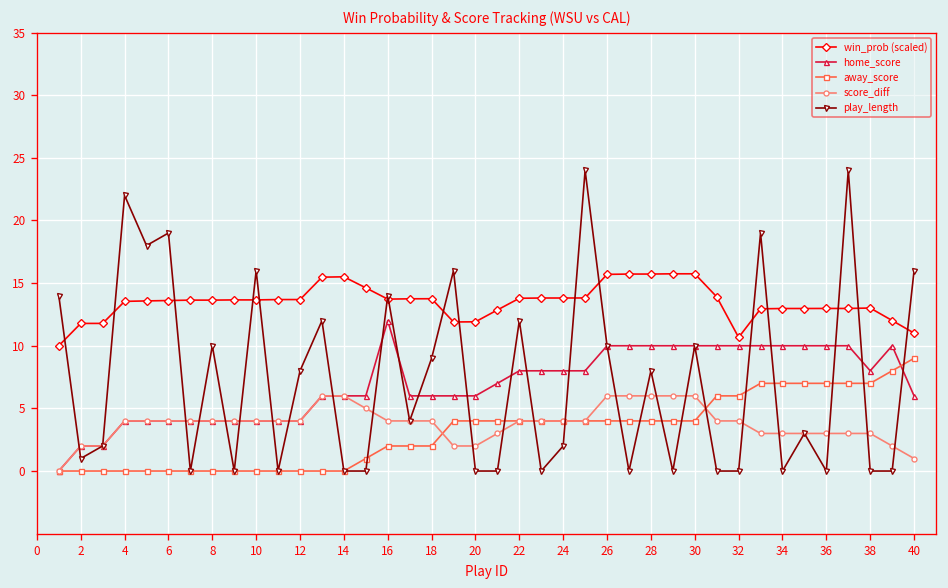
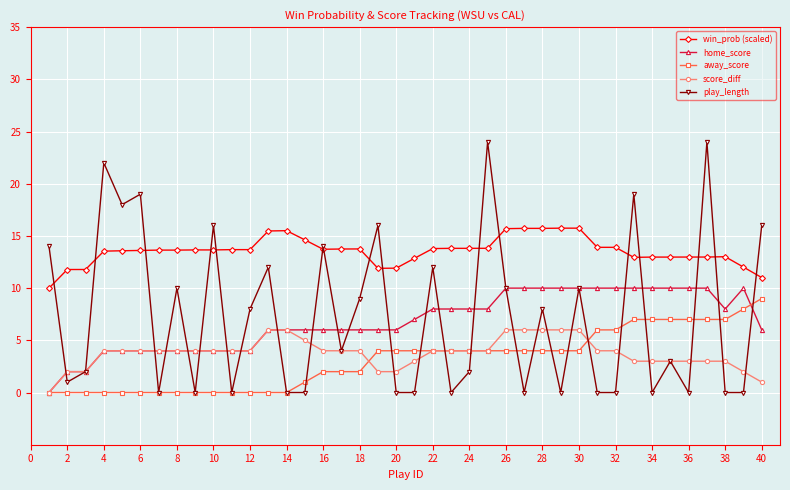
  {
    "win_prob (scaled)": {
      "2": 11.8,
      "4": 13.5,
      "6": 13.6,
      "8": 13.6,
      "10": 13.7,
      "12": 13.7,
      "14": 15.5,
      "16": 13.7,
      "18": 13.8,
      "20": 11.9,
      "22": 13.8,
      "24": 13.8,
      "26": 15.7,
      "28": 15.7,
      "30": 15.7,
-     "32": 10.7,
+     "32": 13.9,
      "34": 13.0,
      "36": 13.0,
      "38": 13.0,
      "40": 11.0
    },
    "home_score": {
-     "16": 12,
+     "16": 6,
      "18": 6,
      "20": 6,
      "22": 8,
      "24": 8,
      "28": 10,
      "32": 10,
      "34": 10,
      "36": 10,
      "38": 8,
      "40": 6
    },
    "play_length": {
      "2": 1.0,
      "4": 22.0,
      "6": 19.0,
      "8": 10.0,
      "10": 16.0,
      "12": 8.0,
      "16": 14.0,
      "18": 9.0,
      "20": 0.0,
      "22": 12.0,
      "24": 2.0,
      "28": 8.0,
      "32": 0.0,
      "34": 0.0,
      "36": 0.0,
      "38": 0.0,
      "40": 16.0
    }
  }
